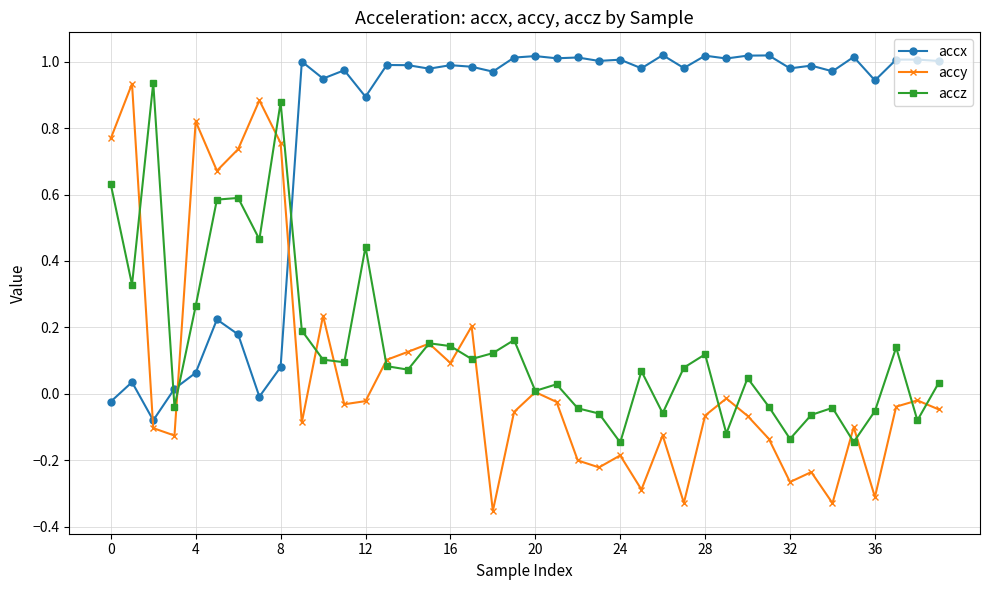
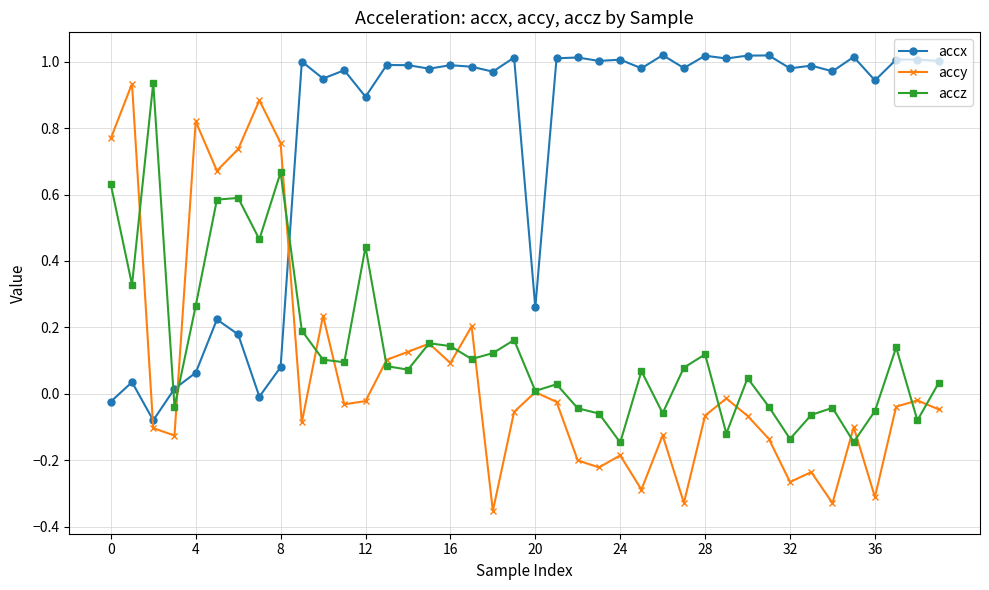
  {
    "accx": {
      "0": -0.02,
      "4": 0.06,
      "8": 0.08,
      "12": 0.89,
      "16": 0.99,
-     "20": 1.02,
+     "20": 0.26,
      "24": 1.01,
      "28": 1.02,
      "32": 0.98,
      "36": 0.94
    },
    "accy": {
      "0": 0.77,
      "4": 0.82,
      "8": 0.76,
      "12": -0.02,
      "16": 0.09,
      "24": -0.19,
      "28": -0.07,
      "32": -0.27,
      "36": -0.31
    },
    "accz": {
      "0": 0.63,
      "4": 0.26,
-     "8": 0.88,
+     "8": 0.67,
      "12": 0.44,
      "16": 0.14,
      "24": -0.15,
      "28": 0.12,
      "32": -0.14,
      "36": -0.05
    }
  }
